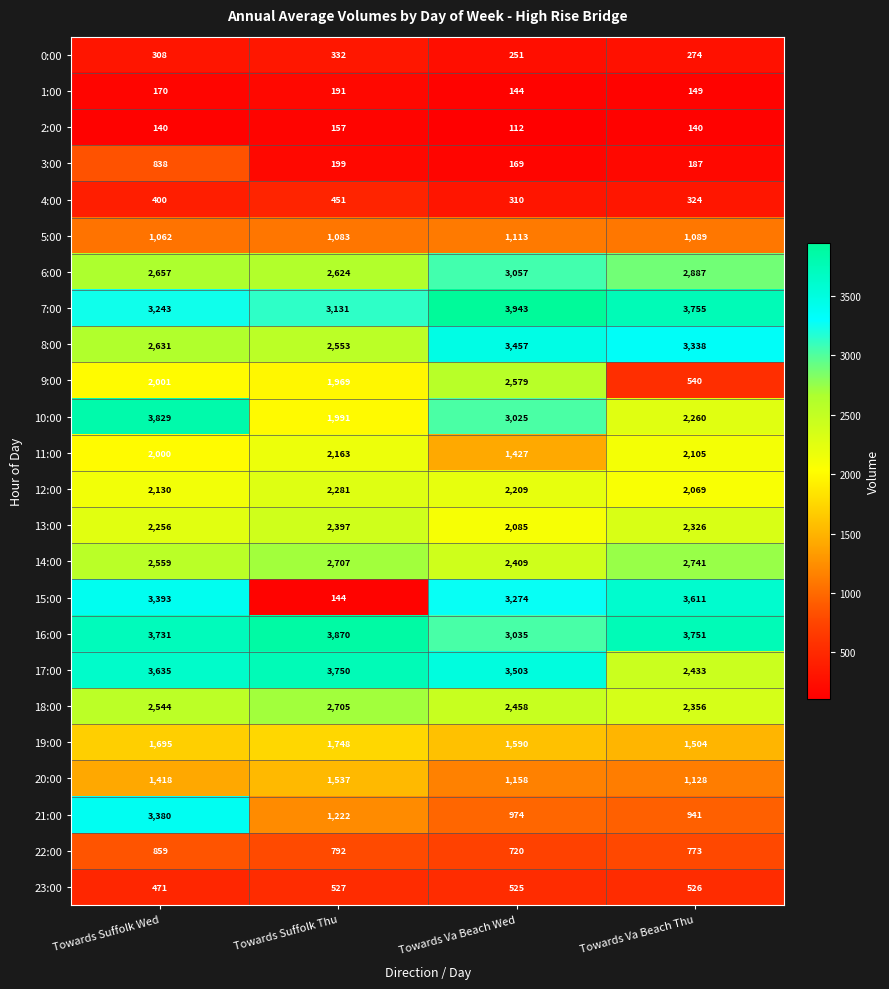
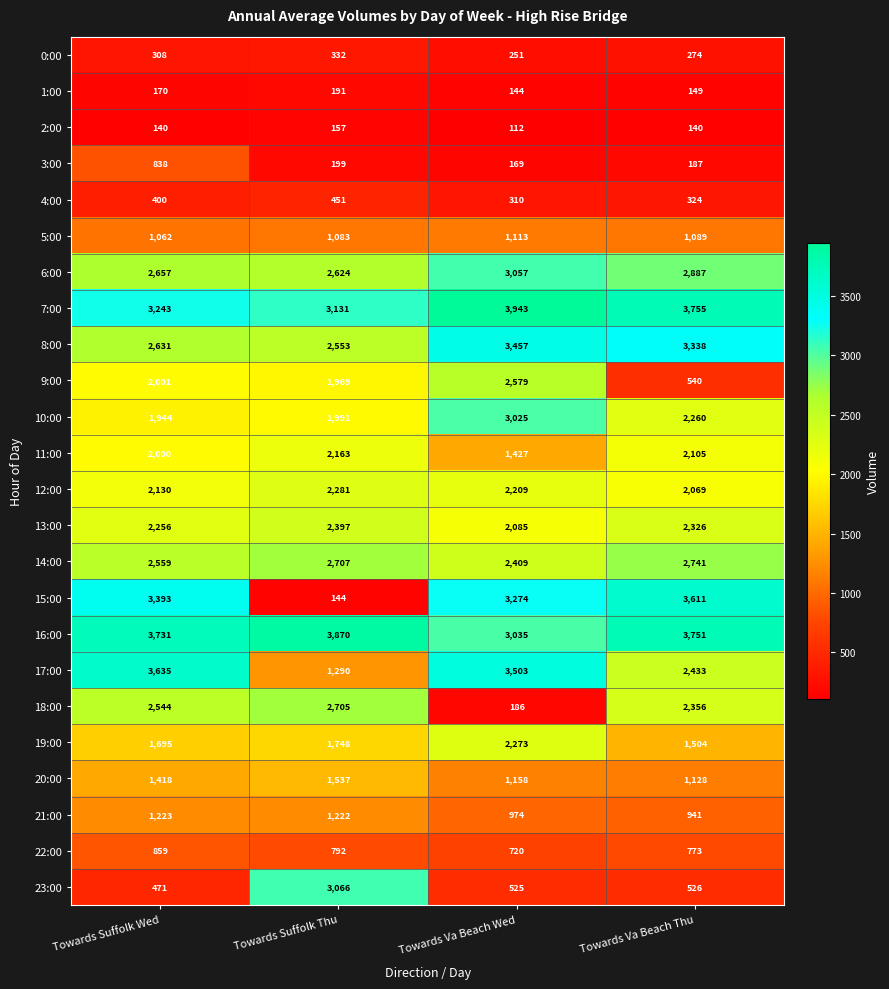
  {
    "0:00": {
      "Towards Suffolk Wed": "308",
      "Towards Suffolk Thu": "332",
      "Towards Va Beach Wed": "251",
      "Towards Va Beach Thu": "274"
    },
    "1:00": {
      "Towards Suffolk Wed": "170",
      "Towards Suffolk Thu": "191",
      "Towards Va Beach Wed": "144",
      "Towards Va Beach Thu": "149"
    },
    "2:00": {
      "Towards Suffolk Wed": "140",
      "Towards Suffolk Thu": "157",
      "Towards Va Beach Wed": "112",
      "Towards Va Beach Thu": "140"
    },
    "3:00": {
      "Towards Suffolk Wed": "838",
      "Towards Suffolk Thu": "199",
      "Towards Va Beach Wed": "169",
      "Towards Va Beach Thu": "187"
    },
    "4:00": {
      "Towards Suffolk Wed": "400",
      "Towards Suffolk Thu": "451",
      "Towards Va Beach Wed": "310",
      "Towards Va Beach Thu": "324"
    },
    "5:00": {
      "Towards Suffolk Wed": "1,062",
      "Towards Suffolk Thu": "1,083",
      "Towards Va Beach Wed": "1,113",
      "Towards Va Beach Thu": "1,089"
    },
    "6:00": {
      "Towards Suffolk Wed": "2,657",
      "Towards Suffolk Thu": "2,624",
      "Towards Va Beach Wed": "3,057",
      "Towards Va Beach Thu": "2,887"
    },
    "7:00": {
      "Towards Suffolk Wed": "3,243",
      "Towards Suffolk Thu": "3,131",
      "Towards Va Beach Wed": "3,943",
      "Towards Va Beach Thu": "3,755"
    },
    "8:00": {
      "Towards Suffolk Wed": "2,631",
      "Towards Suffolk Thu": "2,553",
      "Towards Va Beach Wed": "3,457",
      "Towards Va Beach Thu": "3,338"
    },
    "9:00": {
      "Towards Suffolk Wed": "2,001",
      "Towards Suffolk Thu": "1,969",
      "Towards Va Beach Wed": "2,579",
      "Towards Va Beach Thu": "540"
    },
    "10:00": {
-     "Towards Suffolk Wed": "3,829",
+     "Towards Suffolk Wed": "1,944",
      "Towards Suffolk Thu": "1,991",
      "Towards Va Beach Wed": "3,025",
      "Towards Va Beach Thu": "2,260"
    },
    "11:00": {
      "Towards Suffolk Wed": "2,000",
      "Towards Suffolk Thu": "2,163",
      "Towards Va Beach Wed": "1,427",
      "Towards Va Beach Thu": "2,105"
    },
    "12:00": {
      "Towards Suffolk Wed": "2,130",
      "Towards Suffolk Thu": "2,281",
      "Towards Va Beach Wed": "2,209",
      "Towards Va Beach Thu": "2,069"
    },
    "13:00": {
      "Towards Suffolk Wed": "2,256",
      "Towards Suffolk Thu": "2,397",
      "Towards Va Beach Wed": "2,085",
      "Towards Va Beach Thu": "2,326"
    },
    "14:00": {
      "Towards Suffolk Wed": "2,559",
      "Towards Suffolk Thu": "2,707",
      "Towards Va Beach Wed": "2,409",
      "Towards Va Beach Thu": "2,741"
    },
    "15:00": {
      "Towards Suffolk Wed": "3,393",
      "Towards Suffolk Thu": "144",
      "Towards Va Beach Wed": "3,274",
      "Towards Va Beach Thu": "3,611"
    },
    "16:00": {
      "Towards Suffolk Wed": "3,731",
      "Towards Suffolk Thu": "3,870",
      "Towards Va Beach Wed": "3,035",
      "Towards Va Beach Thu": "3,751"
    },
    "17:00": {
      "Towards Suffolk Wed": "3,635",
-     "Towards Suffolk Thu": "3,750",
+     "Towards Suffolk Thu": "1,290",
      "Towards Va Beach Wed": "3,503",
      "Towards Va Beach Thu": "2,433"
    },
    "18:00": {
      "Towards Suffolk Wed": "2,544",
      "Towards Suffolk Thu": "2,705",
-     "Towards Va Beach Wed": "2,458",
+     "Towards Va Beach Wed": "186",
      "Towards Va Beach Thu": "2,356"
    },
    "19:00": {
      "Towards Suffolk Wed": "1,695",
      "Towards Suffolk Thu": "1,748",
-     "Towards Va Beach Wed": "1,590",
+     "Towards Va Beach Wed": "2,273",
      "Towards Va Beach Thu": "1,504"
    },
    "20:00": {
      "Towards Suffolk Wed": "1,418",
      "Towards Suffolk Thu": "1,537",
      "Towards Va Beach Wed": "1,158",
      "Towards Va Beach Thu": "1,128"
    },
    "21:00": {
-     "Towards Suffolk Wed": "3,380",
+     "Towards Suffolk Wed": "1,223",
      "Towards Suffolk Thu": "1,222",
      "Towards Va Beach Wed": "974",
      "Towards Va Beach Thu": "941"
    },
    "22:00": {
      "Towards Suffolk Wed": "859",
      "Towards Suffolk Thu": "792",
      "Towards Va Beach Wed": "720",
      "Towards Va Beach Thu": "773"
    },
    "23:00": {
      "Towards Suffolk Wed": "471",
-     "Towards Suffolk Thu": "527",
+     "Towards Suffolk Thu": "3,066",
      "Towards Va Beach Wed": "525",
      "Towards Va Beach Thu": "526"
    }
  }
